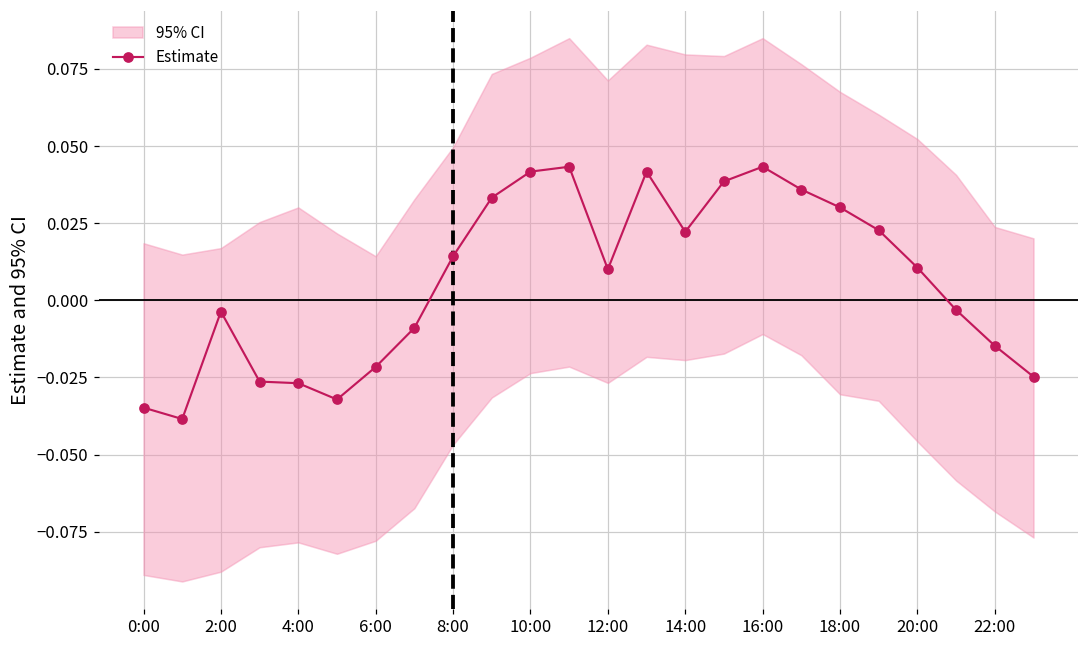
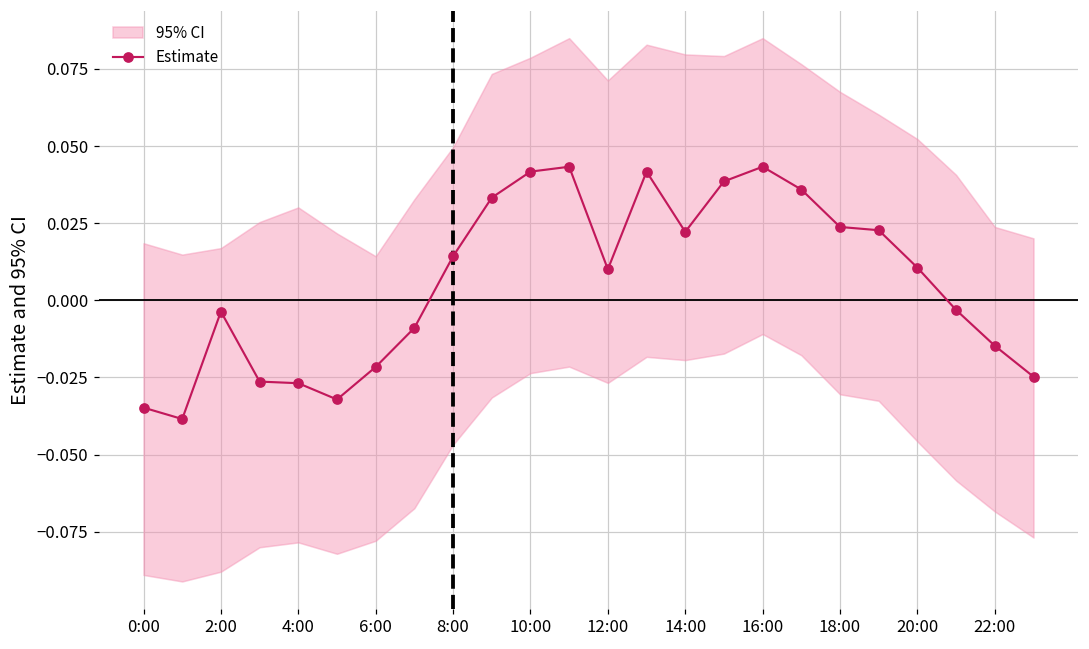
  {
    "Estimate": {
      "0:00": -0.035,
      "2:00": -0.004,
      "4:00": -0.027,
      "6:00": -0.022,
      "8:00": 0.014,
      "10:00": 0.042,
      "12:00": 0.010,
      "14:00": 0.022,
      "16:00": 0.043,
-     "18:00": 0.030,
+     "18:00": 0.024,
      "20:00": 0.011,
      "22:00": -0.015
    }
  }
